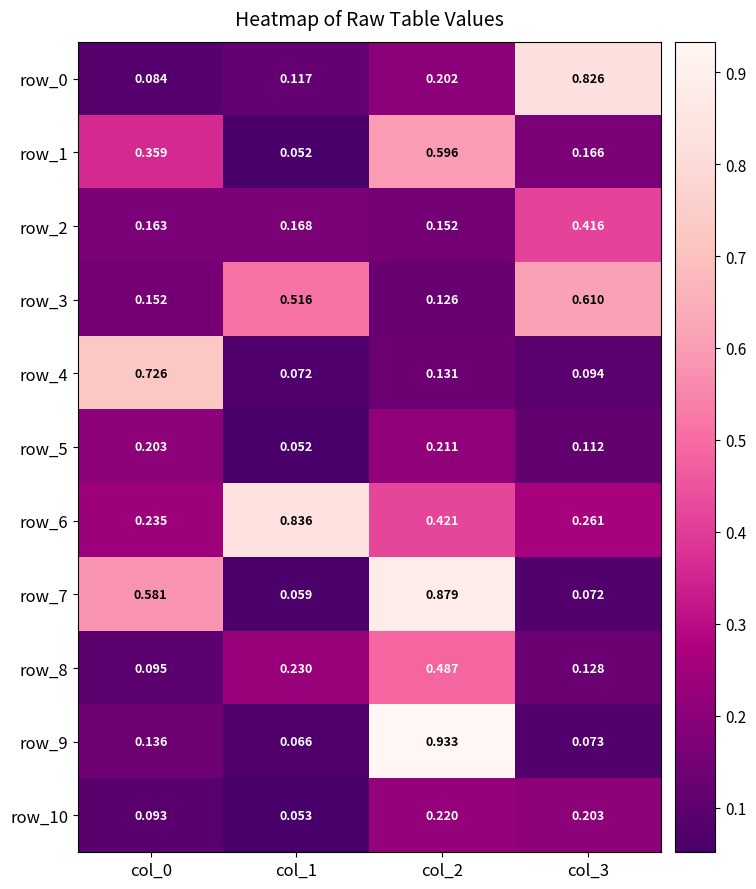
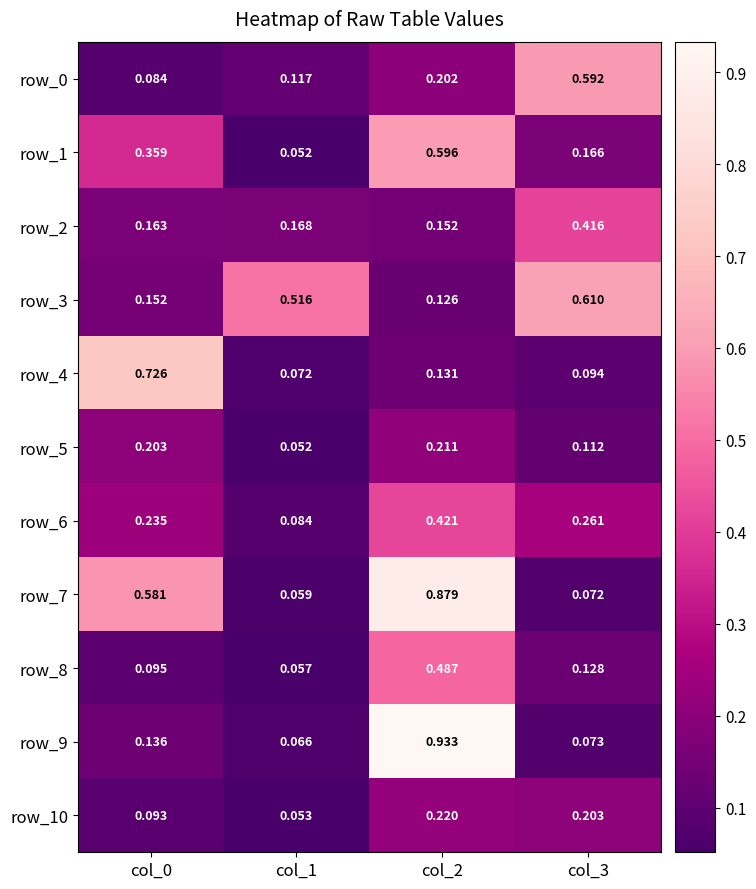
  {
    "row_0": {
      "col_0": 0.084,
      "col_1": 0.117,
      "col_2": 0.202,
-     "col_3": 0.826
+     "col_3": 0.592
    },
    "row_1": {
      "col_0": 0.359,
      "col_1": 0.052,
      "col_2": 0.596,
      "col_3": 0.166
    },
    "row_2": {
      "col_0": 0.163,
      "col_1": 0.168,
      "col_2": 0.152,
      "col_3": 0.416
    },
    "row_3": {
      "col_0": 0.152,
      "col_1": 0.516,
      "col_2": 0.126,
      "col_3": 0.610
    },
    "row_4": {
      "col_0": 0.726,
      "col_1": 0.072,
      "col_2": 0.131,
      "col_3": 0.094
    },
    "row_5": {
      "col_0": 0.203,
      "col_1": 0.052,
      "col_2": 0.211,
      "col_3": 0.112
    },
    "row_6": {
      "col_0": 0.235,
-     "col_1": 0.836,
+     "col_1": 0.084,
      "col_2": 0.421,
      "col_3": 0.261
    },
    "row_7": {
      "col_0": 0.581,
      "col_1": 0.059,
      "col_2": 0.879,
      "col_3": 0.072
    },
    "row_8": {
      "col_0": 0.095,
-     "col_1": 0.230,
+     "col_1": 0.057,
      "col_2": 0.487,
      "col_3": 0.128
    },
    "row_9": {
      "col_0": 0.136,
      "col_1": 0.066,
      "col_2": 0.933,
      "col_3": 0.073
    },
    "row_10": {
      "col_0": 0.093,
      "col_1": 0.053,
      "col_2": 0.220,
      "col_3": 0.203
    }
  }
